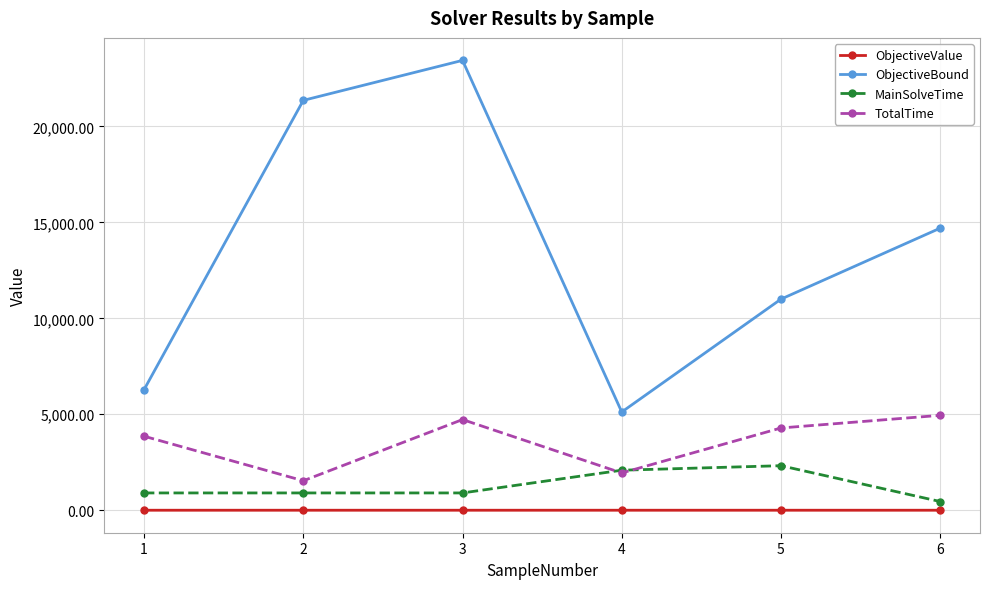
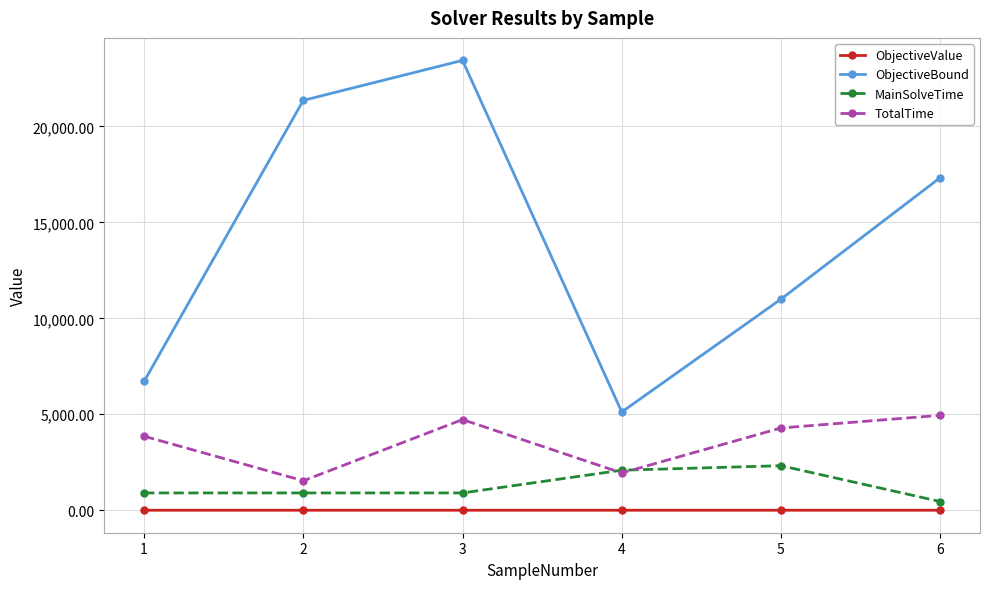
  {
    "ObjectiveValue": {
      "1": "0",
      "2": "0",
      "3": "0",
      "4": "0",
      "5": "0",
      "6": "0"
    },
    "ObjectiveBound": {
-     "1": "6,300",
+     "1": "6,700",
      "2": "21,400",
      "3": "23,400",
      "4": "5,100",
      "5": "11,000",
-     "6": "14,700"
+     "6": "17,300"
    },
    "MainSolveTime": {
      "1": "900",
      "2": "900",
      "3": "900",
      "4": "2,100",
      "5": "2,300",
      "6": "500"
    },
    "TotalTime": {
      "1": "3,900",
      "2": "1,500",
      "3": "4,700",
      "4": "1,900",
      "5": "4,300",
      "6": "4,900"
    }
  }
